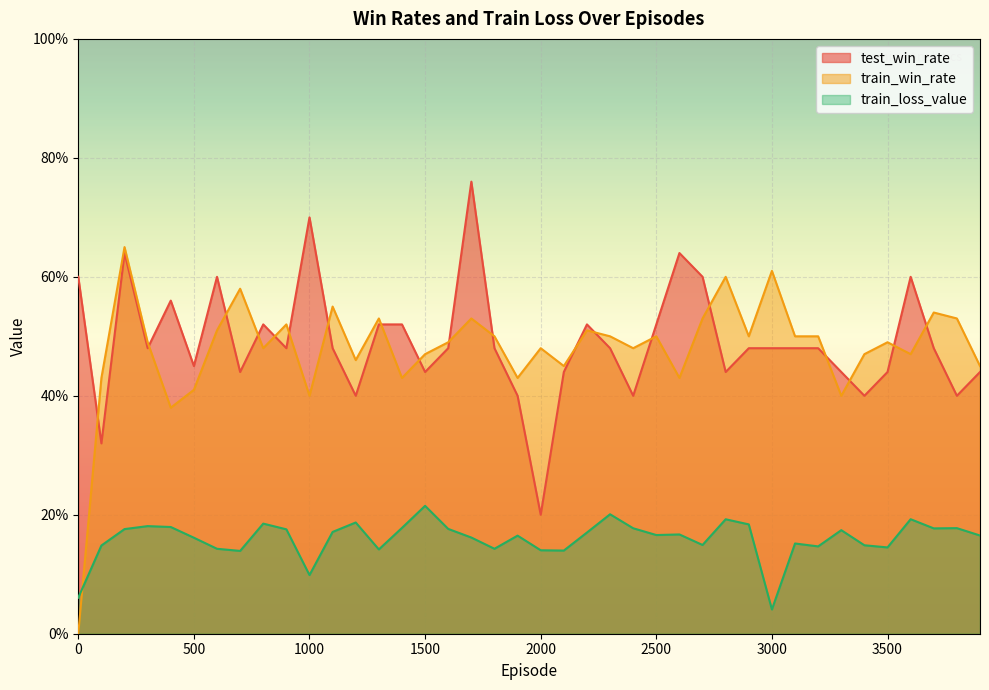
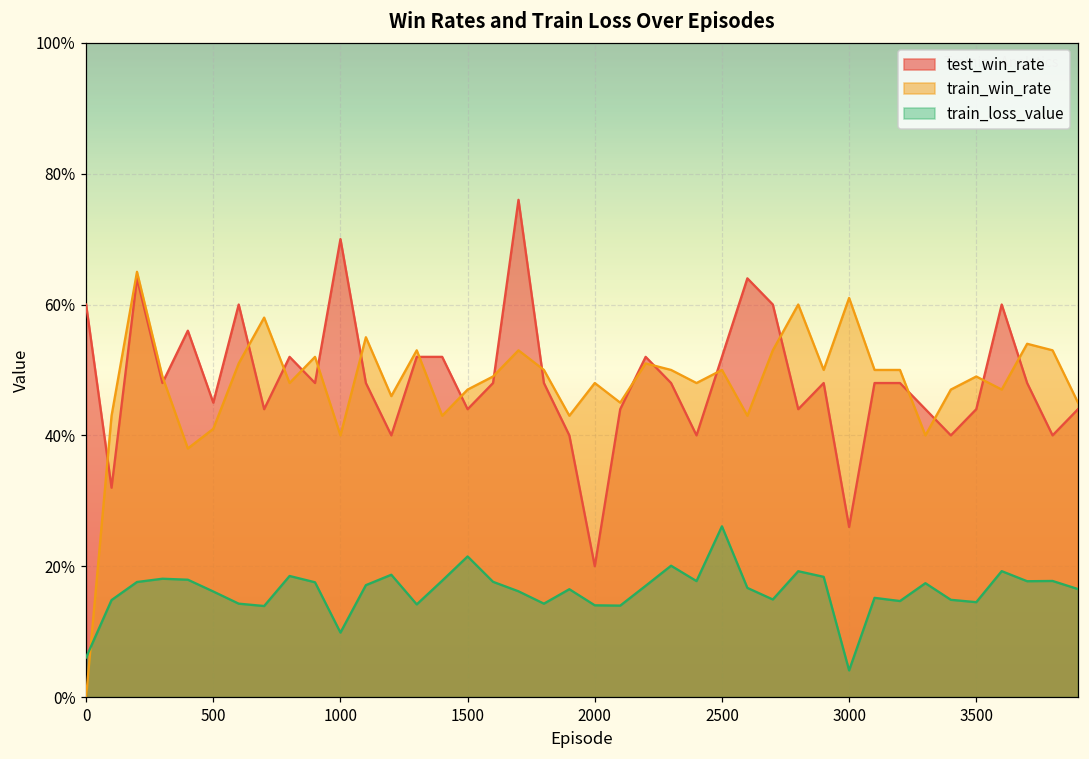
  {
    "test_win_rate": {
      "0": "60%",
      "500": "45%",
      "1000": "70%",
      "1500": "44%",
      "2000": "20%",
      "2500": "52%",
-     "3000": "48%",
+     "3000": "26%",
      "3500": "44%"
    },
    "train_win_rate": {
      "0": "0%",
      "500": "41%",
      "1000": "40%",
      "1500": "47%",
      "2000": "48%",
      "2500": "50%",
      "3000": "61%",
      "3500": "49%"
    },
    "train_loss_value": {
      "0": "6%",
      "500": "16%",
      "1000": "10%",
      "1500": "22%",
      "2000": "14%",
-     "2500": "17%",
+     "2500": "26%",
      "3000": "4%",
      "3500": "15%"
    }
  }
